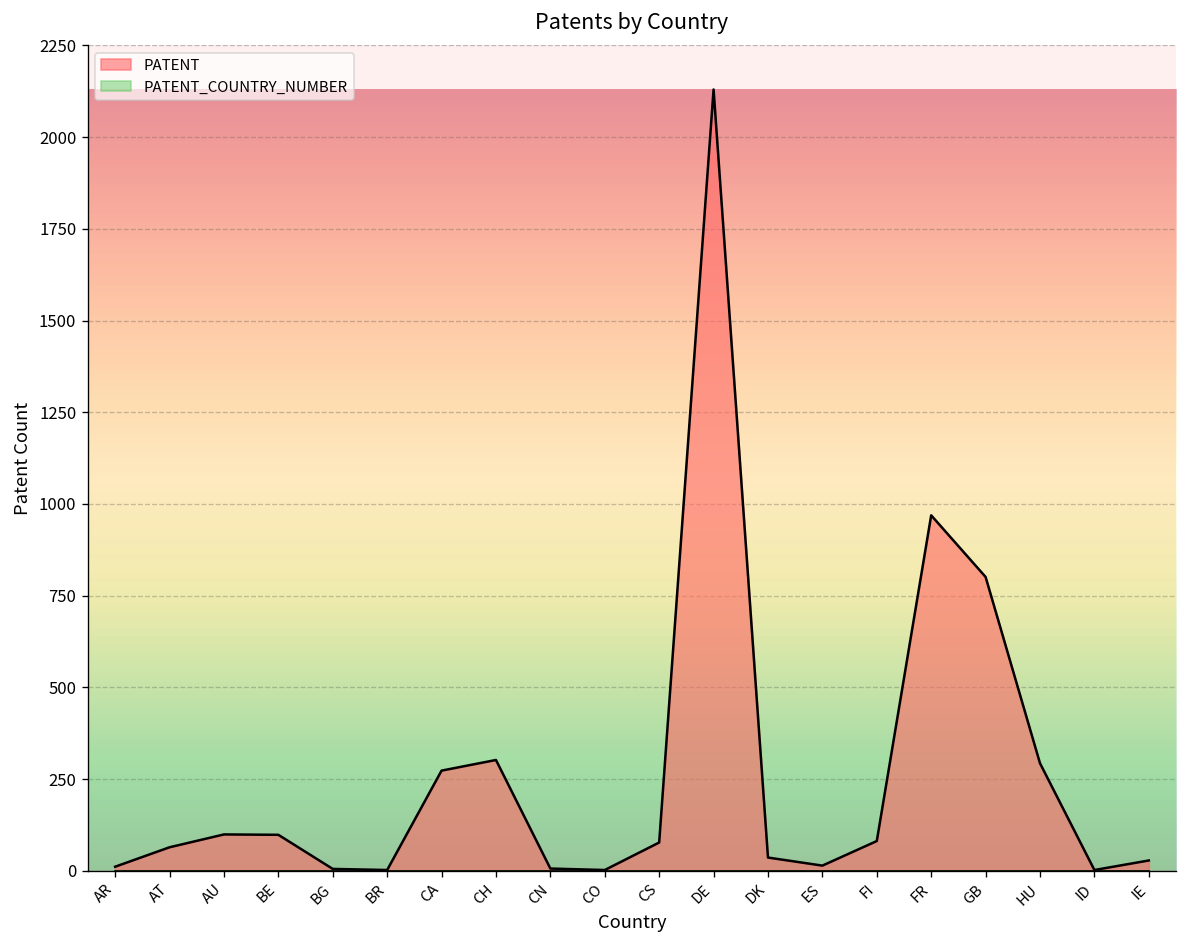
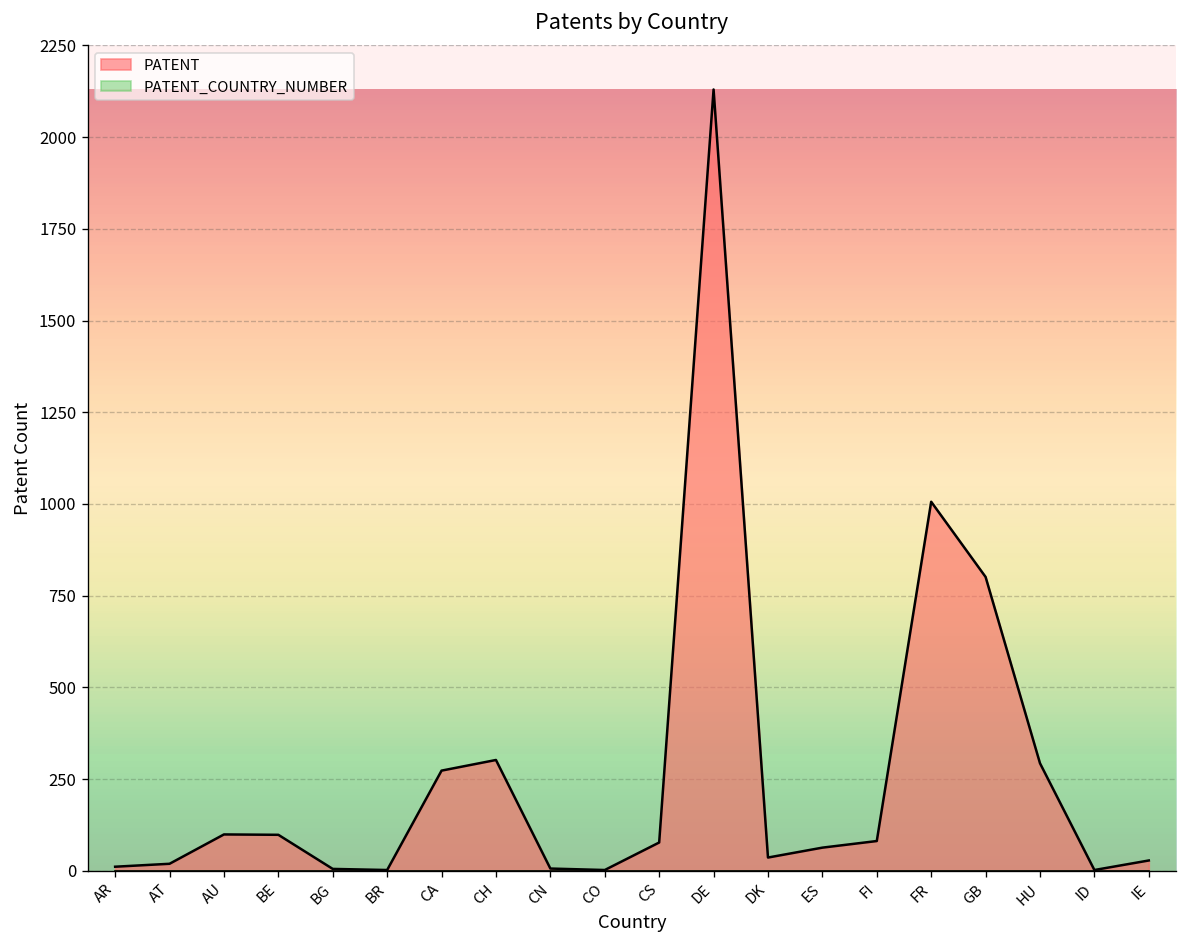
  {
    "PATENT": {
      "AR": 10,
-     "AT": 60,
+     "AT": 20,
      "AU": 100,
      "BE": 100,
      "CA": 270,
      "CH": 300,
      "CS": 80,
      "DE": 2130,
      "DK": 40,
-     "ES": 10,
+     "ES": 60,
      "FI": 80,
-     "FR": 970,
+     "FR": 1010,
      "GB": 800,
      "HU": 290,
      "IE": 30
    },
    "PATENT_COUNTRY_NUMBER": {
      "AR": 0,
      "AT": 0,
      "AU": 0,
      "BE": 0,
      "CA": 0,
      "CH": 0,
      "CS": 0,
      "DE": 0,
      "DK": 0,
      "ES": 0,
      "FI": 0,
      "FR": 0,
      "GB": 0,
      "HU": 0,
      "IE": 0
    }
  }
